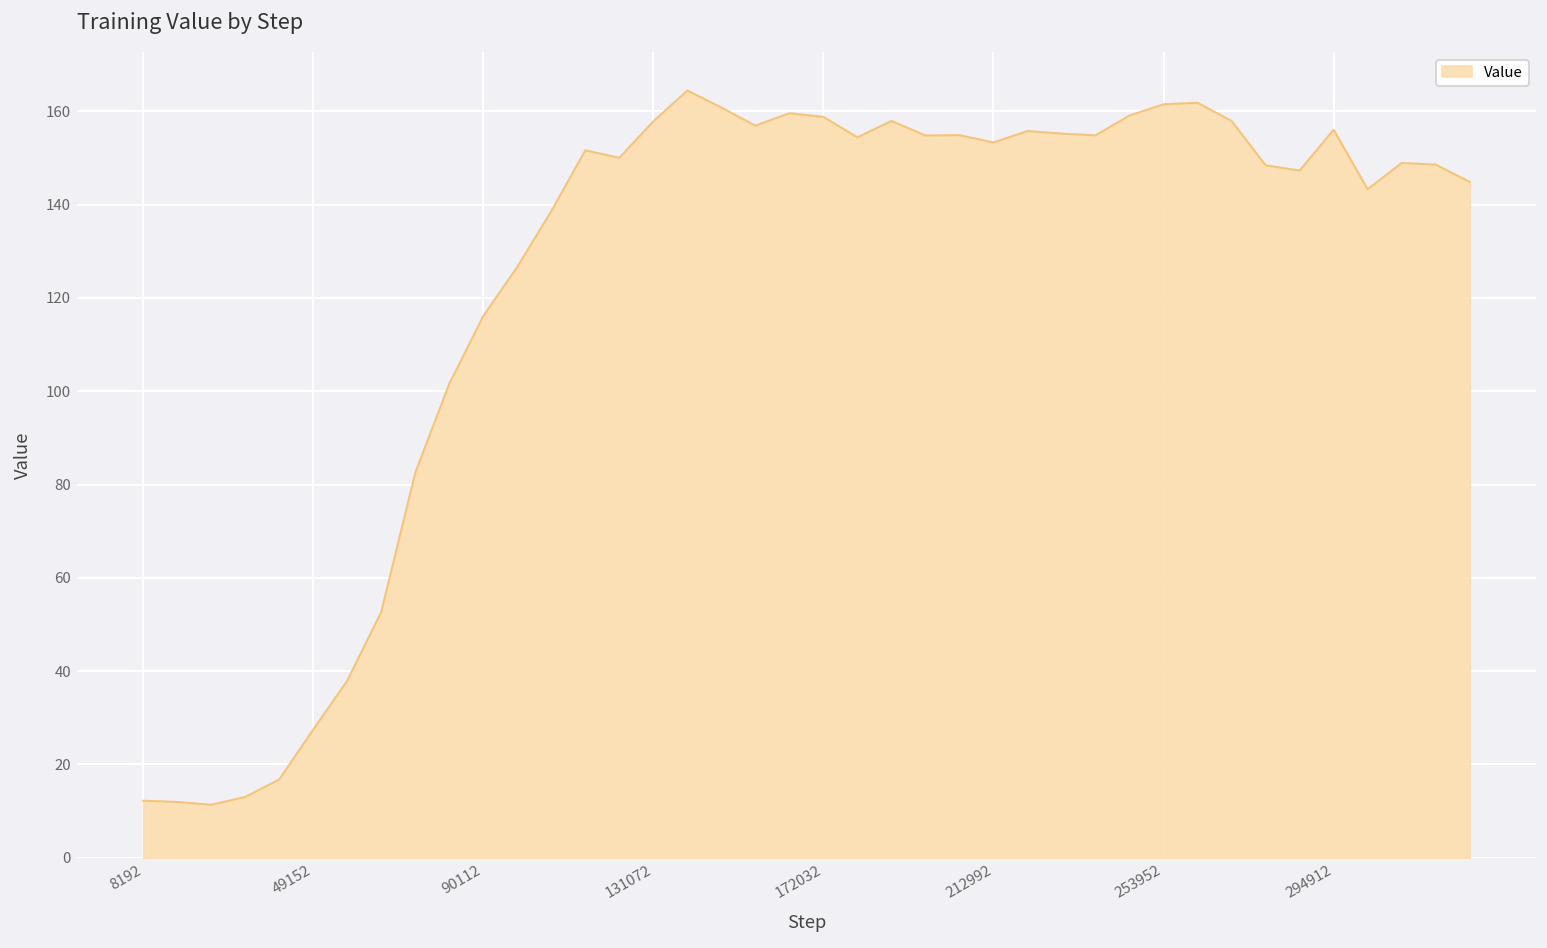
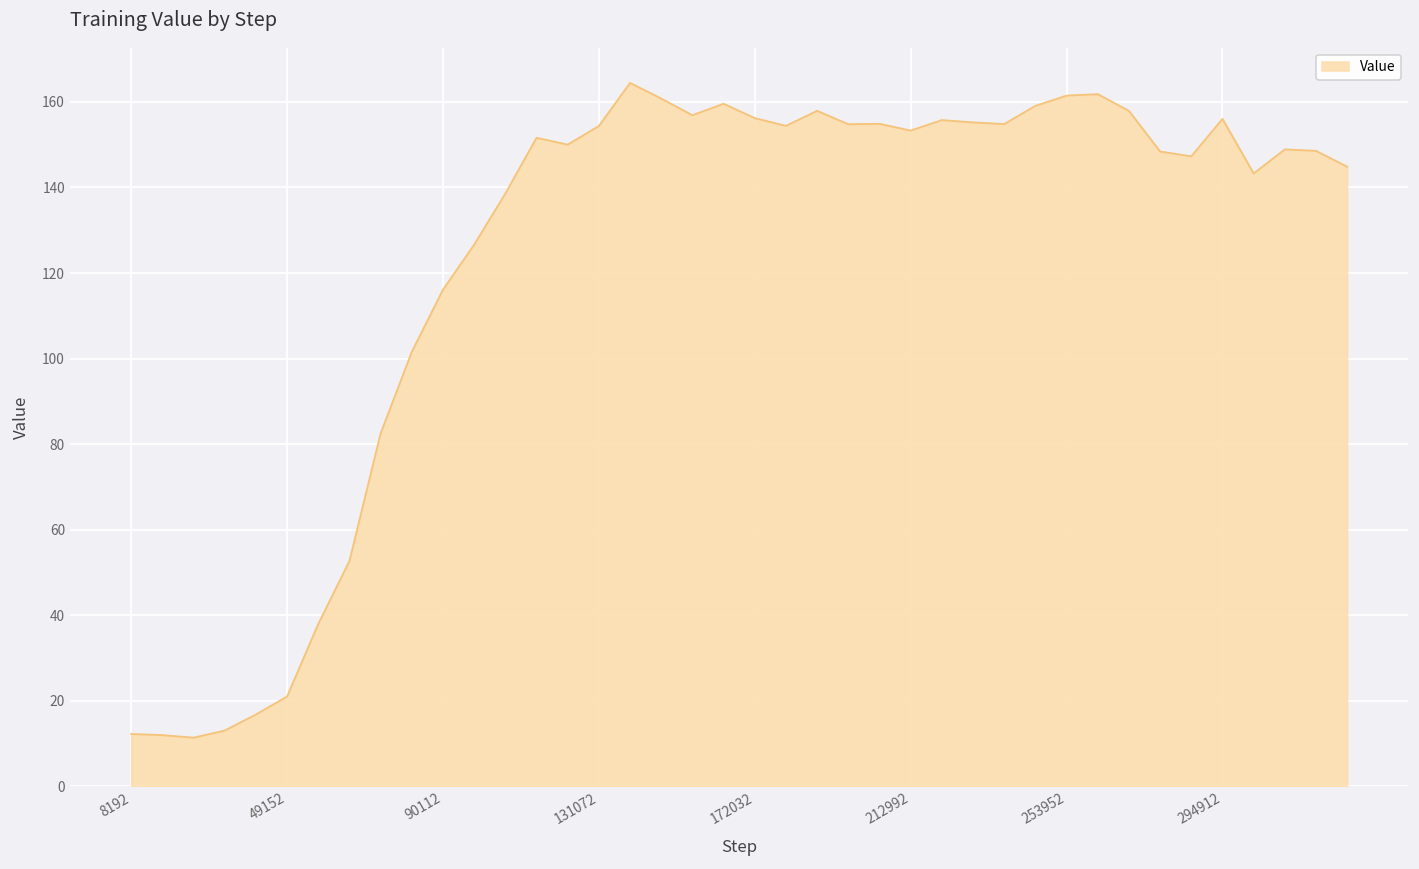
  {
    "8192": 12,
-   "49152": 27,
+   "49152": 21,
    "90112": 116,
-   "131072": 158,
-   "172032": 159,
+   "131072": 154,
+   "172032": 156,
    "212992": 153,
    "253952": 161,
    "294912": 156
  }
